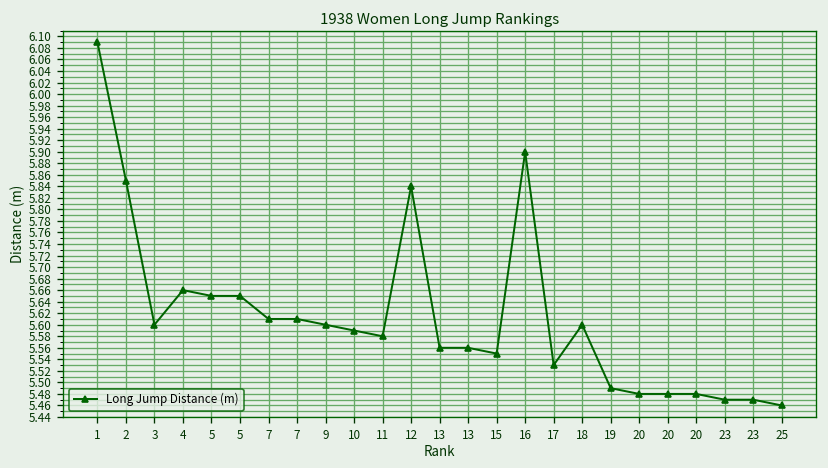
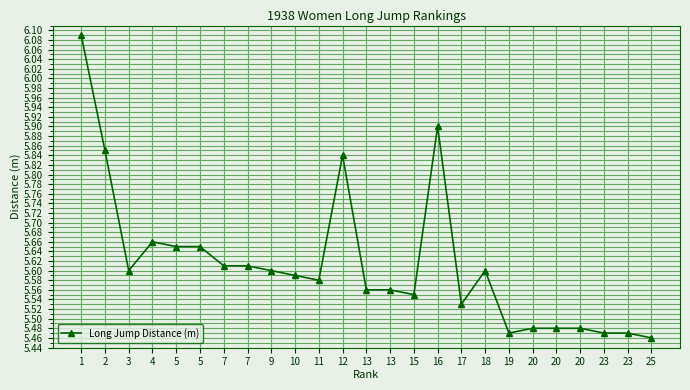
  {
    "1": 6.09,
    "2": 5.85,
    "3": 5.60,
    "4": 5.66,
    "9": 5.60,
    "10": 5.59,
    "11": 5.58,
    "12": 5.84,
    "15": 5.55,
    "16": 5.90,
    "17": 5.53,
    "18": 5.60,
-   "19": 5.49,
+   "19": 5.47,
    "25": 5.46
  }
